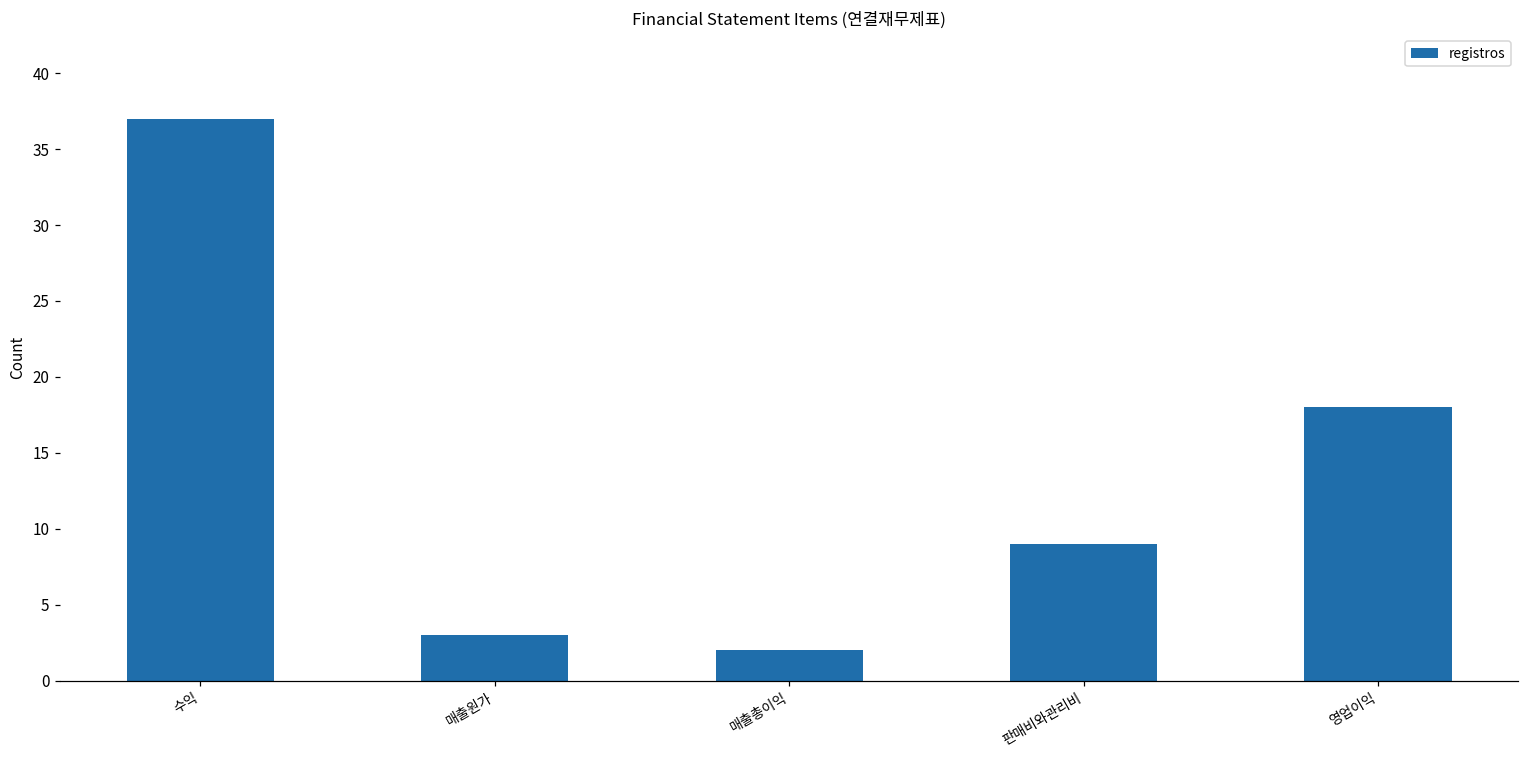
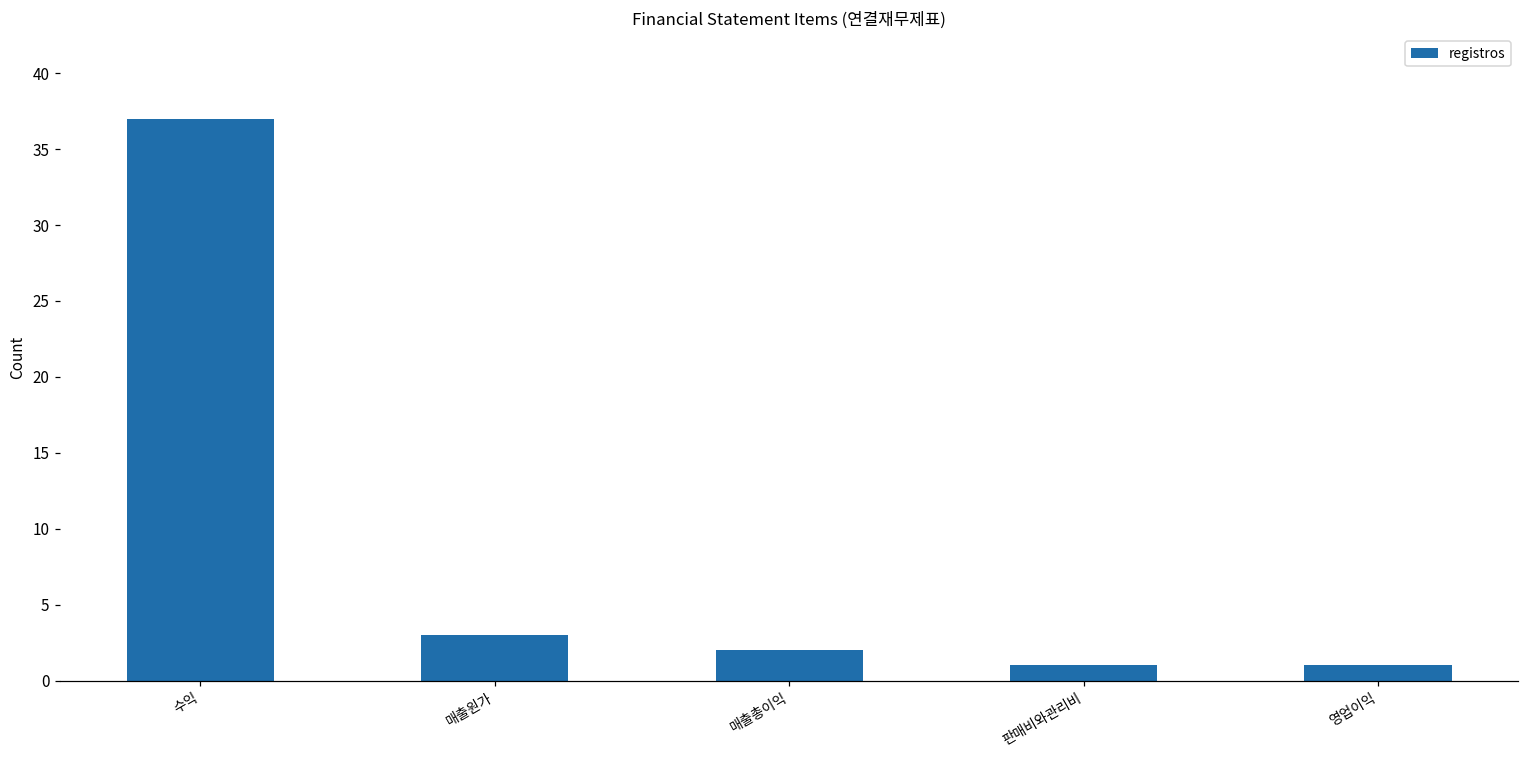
  {
    "수익": 37,
    "매출원가": 3,
    "매출총이익": 2,
-   "판매비와관리비": 9,
-   "영업이익": 18
+   "판매비와관리비": 1,
+   "영업이익": 1
  }
